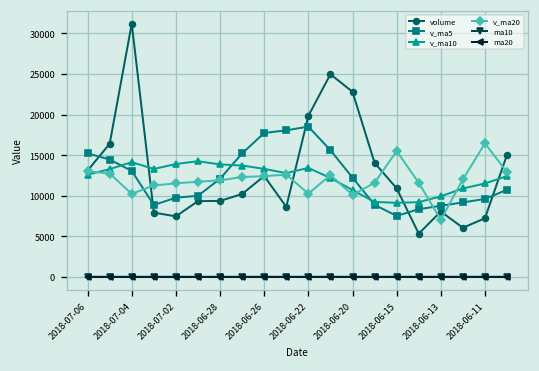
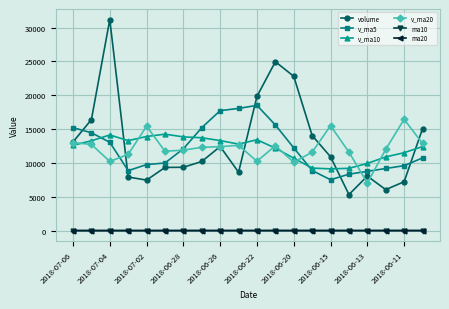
  {
    "v_ma20": {
      "2018-07-04": 10000,
-     "2018-07-02": 12000,
+     "2018-07-02": 15000,
      "2018-06-22": 10000,
      "2018-06-20": 10000,
      "2018-06-15": 16000,
      "2018-06-13": 7000,
      "2018-06-11": 16000
    },
    "ma20": {
      "2018-07-06": 0,
      "2018-07-04": 0,
      "2018-07-02": 0,
      "2018-06-28": 0,
      "2018-06-26": 0,
      "2018-06-22": 0,
      "2018-06-20": 0,
      "2018-06-15": 0,
      "2018-06-13": 0,
      "2018-06-11": 0
    }
  }
